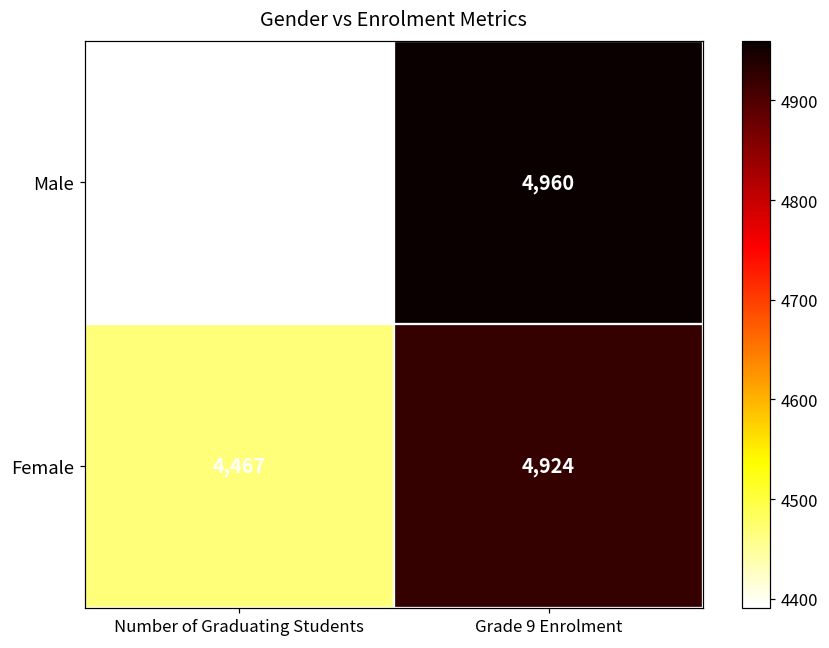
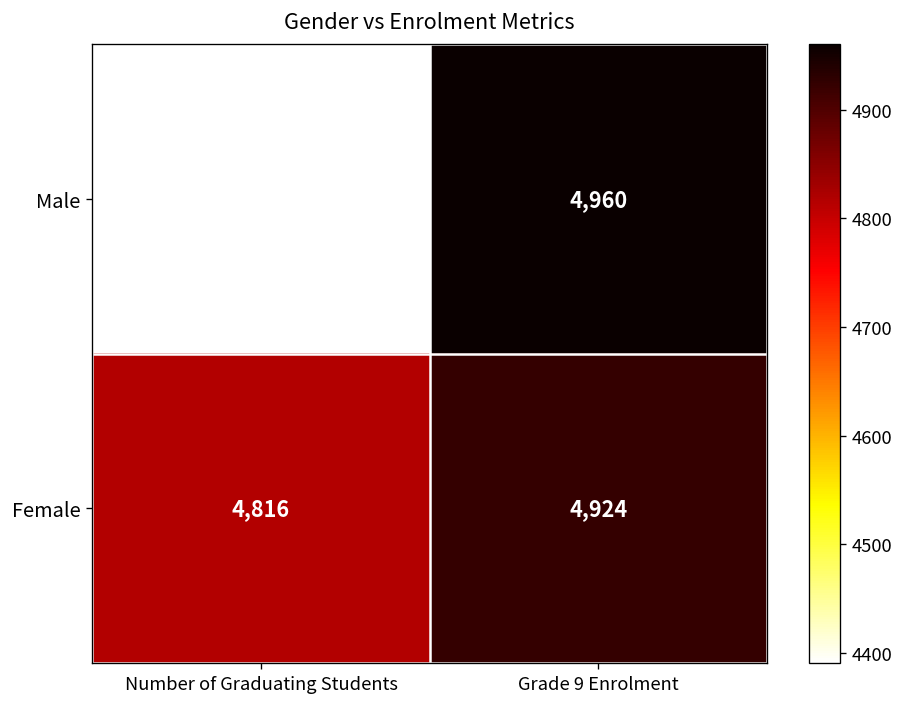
  {
    "Male": {
      "Grade 9 Enrolment": "4,960"
    },
    "Female": {
-     "Number of Graduating Students": "4,467",
+     "Number of Graduating Students": "4,816",
      "Grade 9 Enrolment": "4,924"
    }
  }
